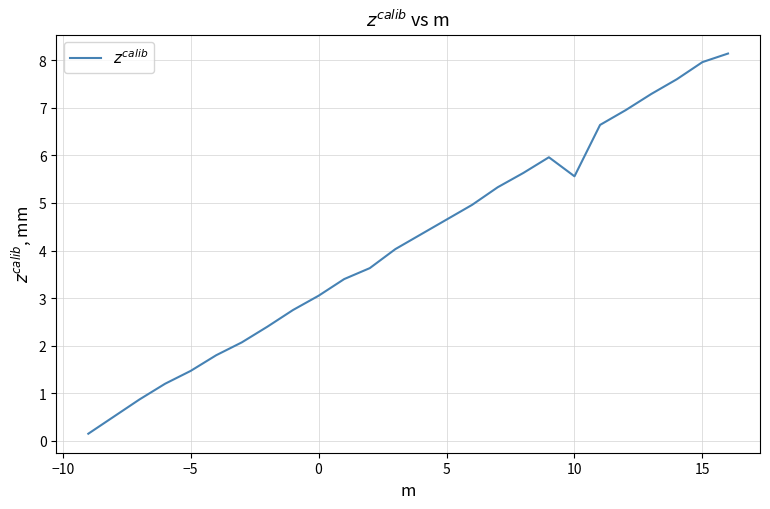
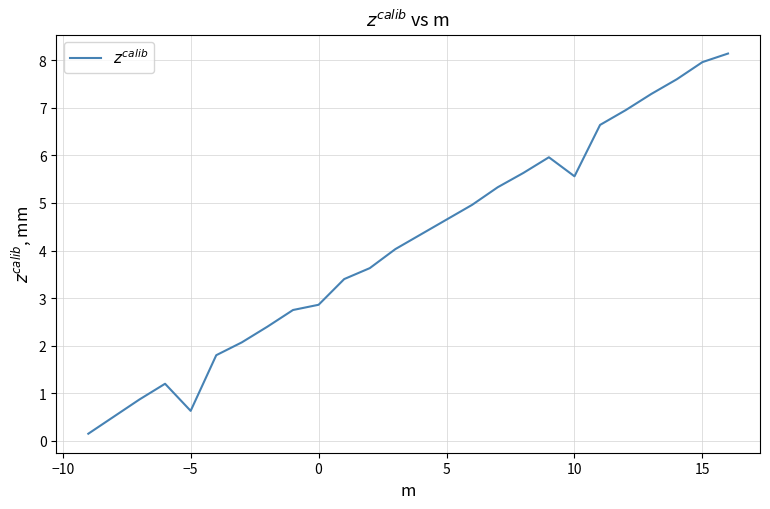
  {
-   "−5": 1.5,
-   "0": 3.1,
+   "−5": 0.6,
+   "0": 2.9,
    "5": 4.7,
    "10": 5.6,
    "15": 8.0
  }
